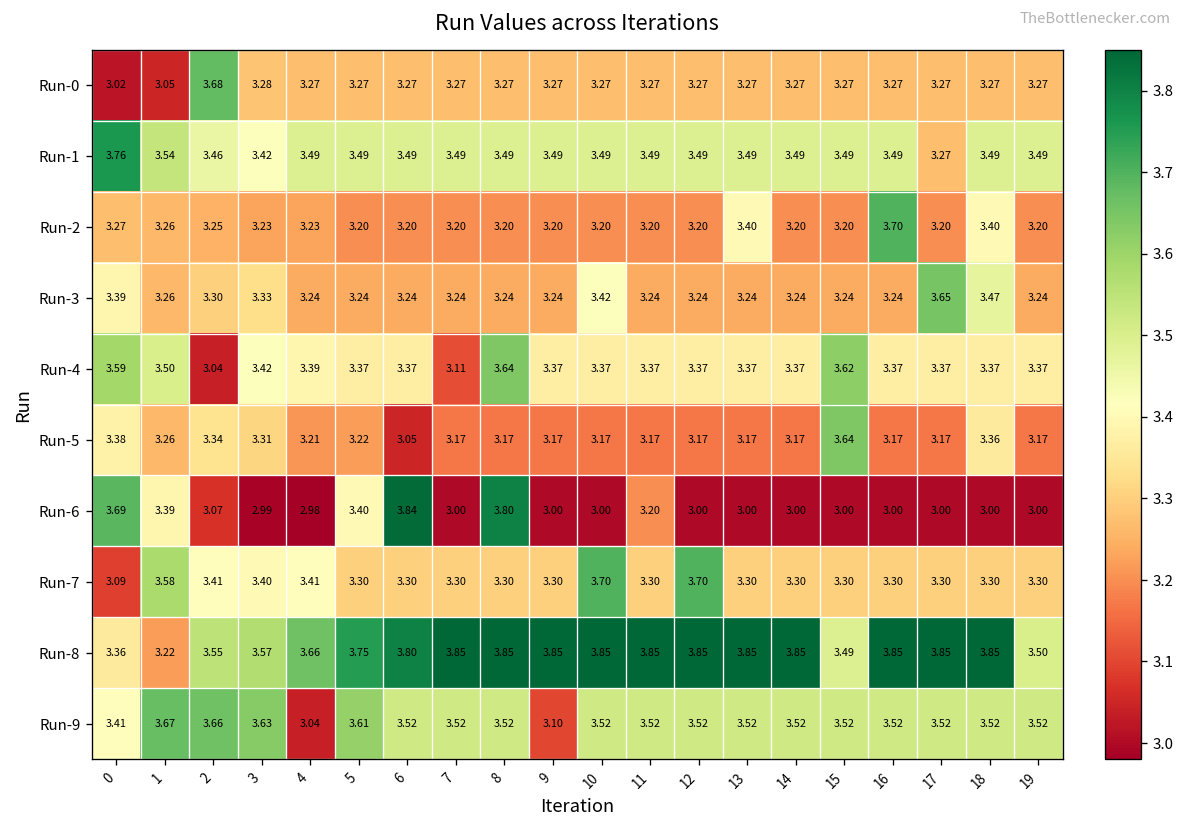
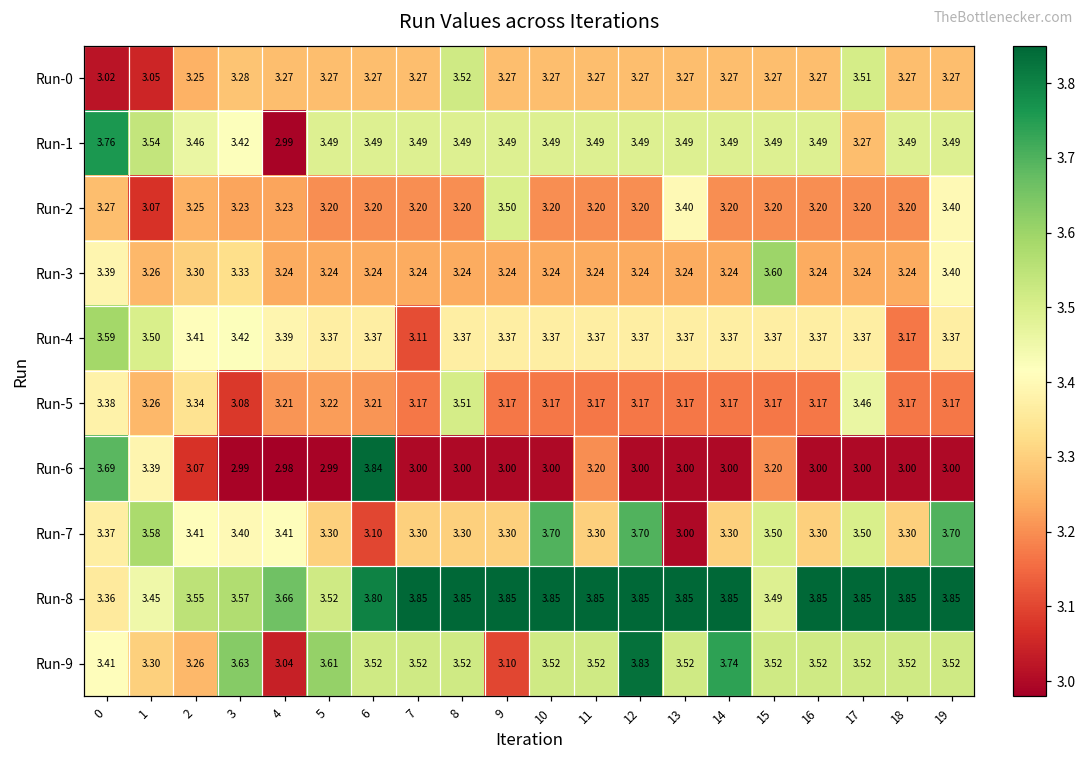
  {
    "Run-0": {
      "0": 3.02,
      "1": 3.05,
-     "2": 3.68,
+     "2": 3.25,
      "3": 3.28,
      "4": 3.27,
      "5": 3.27,
      "6": 3.27,
      "7": 3.27,
-     "8": 3.27,
+     "8": 3.52,
      "9": 3.27,
      "10": 3.27,
      "11": 3.27,
      "12": 3.27,
      "13": 3.27,
      "14": 3.27,
      "15": 3.27,
      "16": 3.27,
-     "17": 3.27,
+     "17": 3.51,
      "18": 3.27,
      "19": 3.27
    },
    "Run-1": {
      "0": 3.76,
      "1": 3.54,
      "2": 3.46,
      "3": 3.42,
-     "4": 3.49,
+     "4": 2.99,
      "5": 3.49,
      "6": 3.49,
      "7": 3.49,
      "8": 3.49,
      "9": 3.49,
      "10": 3.49,
      "11": 3.49,
      "12": 3.49,
      "13": 3.49,
      "14": 3.49,
      "15": 3.49,
      "16": 3.49,
      "17": 3.27,
      "18": 3.49,
      "19": 3.49
    },
    "Run-2": {
      "0": 3.27,
-     "1": 3.26,
+     "1": 3.07,
      "2": 3.25,
      "3": 3.23,
      "4": 3.23,
      "5": 3.20,
      "6": 3.20,
      "7": 3.20,
      "8": 3.20,
-     "9": 3.20,
+     "9": 3.50,
      "10": 3.20,
      "11": 3.20,
      "12": 3.20,
      "13": 3.40,
      "14": 3.20,
      "15": 3.20,
-     "16": 3.70,
+     "16": 3.20,
      "17": 3.20,
-     "18": 3.40,
-     "19": 3.20
+     "18": 3.20,
+     "19": 3.40
    },
    "Run-3": {
      "0": 3.39,
      "1": 3.26,
      "2": 3.30,
      "3": 3.33,
      "4": 3.24,
      "5": 3.24,
      "6": 3.24,
      "7": 3.24,
      "8": 3.24,
      "9": 3.24,
-     "10": 3.42,
+     "10": 3.24,
      "11": 3.24,
      "12": 3.24,
      "13": 3.24,
      "14": 3.24,
-     "15": 3.24,
+     "15": 3.60,
      "16": 3.24,
-     "17": 3.65,
-     "18": 3.47,
-     "19": 3.24
+     "17": 3.24,
+     "18": 3.24,
+     "19": 3.40
    },
    "Run-4": {
      "0": 3.59,
      "1": 3.50,
-     "2": 3.04,
+     "2": 3.41,
      "3": 3.42,
      "4": 3.39,
      "5": 3.37,
      "6": 3.37,
      "7": 3.11,
-     "8": 3.64,
+     "8": 3.37,
      "9": 3.37,
      "10": 3.37,
      "11": 3.37,
      "12": 3.37,
      "13": 3.37,
      "14": 3.37,
-     "15": 3.62,
+     "15": 3.37,
      "16": 3.37,
      "17": 3.37,
-     "18": 3.37,
+     "18": 3.17,
      "19": 3.37
    },
    "Run-5": {
      "0": 3.38,
      "1": 3.26,
      "2": 3.34,
-     "3": 3.31,
+     "3": 3.08,
      "4": 3.21,
      "5": 3.22,
-     "6": 3.05,
+     "6": 3.21,
      "7": 3.17,
-     "8": 3.17,
+     "8": 3.51,
      "9": 3.17,
      "10": 3.17,
      "11": 3.17,
      "12": 3.17,
      "13": 3.17,
      "14": 3.17,
-     "15": 3.64,
+     "15": 3.17,
      "16": 3.17,
-     "17": 3.17,
-     "18": 3.36,
+     "17": 3.46,
+     "18": 3.17,
      "19": 3.17
    },
    "Run-6": {
      "0": 3.69,
      "1": 3.39,
      "2": 3.07,
      "3": 2.99,
      "4": 2.98,
-     "5": 3.40,
+     "5": 2.99,
      "6": 3.84,
      "7": 3.00,
-     "8": 3.80,
+     "8": 3.00,
      "9": 3.00,
      "10": 3.00,
      "11": 3.20,
      "12": 3.00,
      "13": 3.00,
      "14": 3.00,
-     "15": 3.00,
+     "15": 3.20,
      "16": 3.00,
      "17": 3.00,
      "18": 3.00,
      "19": 3.00
    },
    "Run-7": {
-     "0": 3.09,
+     "0": 3.37,
      "1": 3.58,
      "2": 3.41,
      "3": 3.40,
      "4": 3.41,
      "5": 3.30,
-     "6": 3.30,
+     "6": 3.10,
      "7": 3.30,
      "8": 3.30,
      "9": 3.30,
      "10": 3.70,
      "11": 3.30,
      "12": 3.70,
-     "13": 3.30,
+     "13": 3.00,
      "14": 3.30,
-     "15": 3.30,
+     "15": 3.50,
      "16": 3.30,
-     "17": 3.30,
+     "17": 3.50,
      "18": 3.30,
-     "19": 3.30
+     "19": 3.70
    },
    "Run-8": {
      "0": 3.36,
-     "1": 3.22,
+     "1": 3.45,
      "2": 3.55,
      "3": 3.57,
      "4": 3.66,
-     "5": 3.75,
+     "5": 3.52,
      "6": 3.80,
      "7": 3.85,
      "8": 3.85,
      "9": 3.85,
      "10": 3.85,
      "11": 3.85,
      "12": 3.85,
      "13": 3.85,
      "14": 3.85,
      "15": 3.49,
      "16": 3.85,
      "17": 3.85,
      "18": 3.85,
-     "19": 3.50
+     "19": 3.85
    },
    "Run-9": {
      "0": 3.41,
-     "1": 3.67,
-     "2": 3.66,
+     "1": 3.30,
+     "2": 3.26,
      "3": 3.63,
      "4": 3.04,
      "5": 3.61,
      "6": 3.52,
      "7": 3.52,
      "8": 3.52,
      "9": 3.10,
      "10": 3.52,
      "11": 3.52,
-     "12": 3.52,
+     "12": 3.83,
      "13": 3.52,
-     "14": 3.52,
+     "14": 3.74,
      "15": 3.52,
      "16": 3.52,
      "17": 3.52,
      "18": 3.52,
      "19": 3.52
    }
  }
